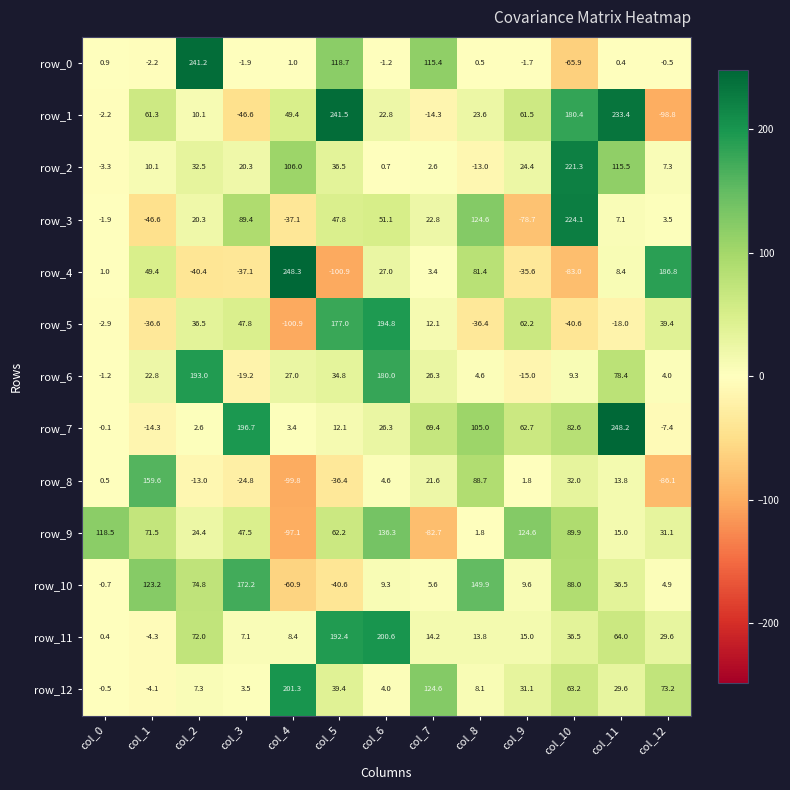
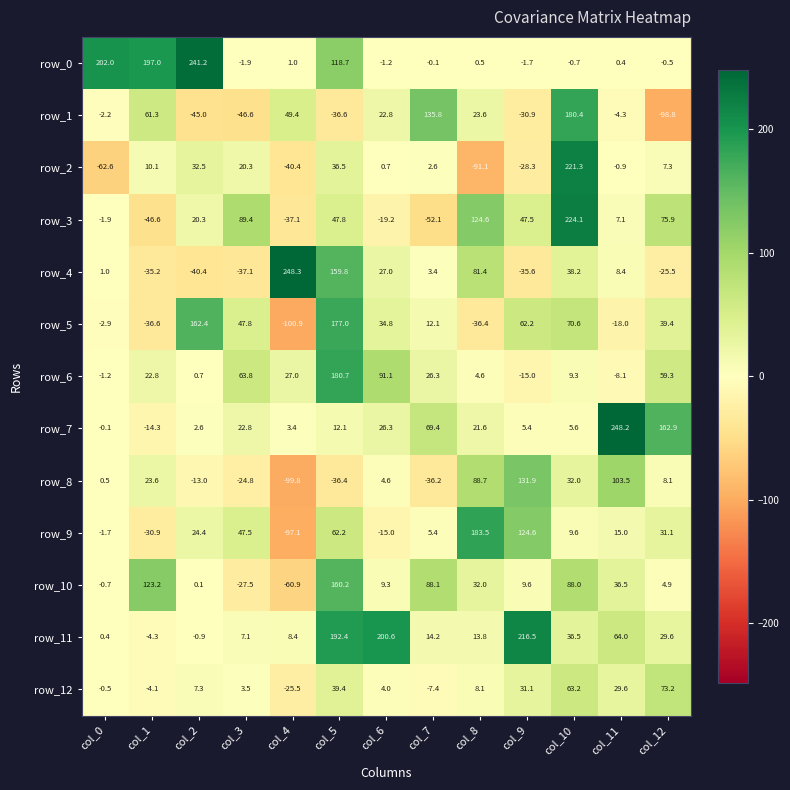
  {
    "row_0": {
-     "col_0": 0.9,
-     "col_1": -2.2,
+     "col_0": 202.0,
+     "col_1": 197.0,
      "col_2": 241.2,
      "col_3": -1.9,
      "col_4": 1.0,
      "col_5": 118.7,
      "col_6": -1.2,
-     "col_7": 115.4,
+     "col_7": -0.1,
      "col_8": 0.5,
      "col_9": -1.7,
-     "col_10": -65.9,
+     "col_10": -0.7,
      "col_11": 0.4,
      "col_12": -0.5
    },
    "row_1": {
      "col_0": -2.2,
      "col_1": 61.3,
-     "col_2": 10.1,
+     "col_2": -45.0,
      "col_3": -46.6,
      "col_4": 49.4,
-     "col_5": 241.5,
+     "col_5": -36.6,
      "col_6": 22.8,
-     "col_7": -14.3,
+     "col_7": 135.8,
      "col_8": 23.6,
-     "col_9": 61.5,
+     "col_9": -30.9,
      "col_10": 180.4,
-     "col_11": 233.4,
+     "col_11": -4.3,
      "col_12": -98.8
    },
    "row_2": {
-     "col_0": -3.3,
+     "col_0": -62.6,
      "col_1": 10.1,
      "col_2": 32.5,
      "col_3": 20.3,
-     "col_4": 106.0,
+     "col_4": -40.4,
      "col_5": 36.5,
      "col_6": 0.7,
      "col_7": 2.6,
-     "col_8": -13.0,
-     "col_9": 24.4,
+     "col_8": -91.1,
+     "col_9": -28.3,
      "col_10": 221.3,
-     "col_11": 115.5,
+     "col_11": -0.9,
      "col_12": 7.3
    },
    "row_3": {
      "col_0": -1.9,
      "col_1": -46.6,
      "col_2": 20.3,
      "col_3": 89.4,
      "col_4": -37.1,
      "col_5": 47.8,
-     "col_6": 51.1,
-     "col_7": 22.8,
+     "col_6": -19.2,
+     "col_7": -52.1,
      "col_8": 124.6,
-     "col_9": -78.7,
+     "col_9": 47.5,
      "col_10": 224.1,
      "col_11": 7.1,
-     "col_12": 3.5
+     "col_12": 75.9
    },
    "row_4": {
      "col_0": 1.0,
-     "col_1": 49.4,
+     "col_1": -35.2,
      "col_2": -40.4,
      "col_3": -37.1,
      "col_4": 248.3,
-     "col_5": -100.9,
+     "col_5": 159.8,
      "col_6": 27.0,
      "col_7": 3.4,
      "col_8": 81.4,
      "col_9": -35.6,
-     "col_10": -83.0,
+     "col_10": 38.2,
      "col_11": 8.4,
-     "col_12": 186.8
+     "col_12": -25.5
    },
    "row_5": {
      "col_0": -2.9,
      "col_1": -36.6,
-     "col_2": 36.5,
+     "col_2": 162.4,
      "col_3": 47.8,
      "col_4": -100.9,
      "col_5": 177.0,
-     "col_6": 194.8,
+     "col_6": 34.8,
      "col_7": 12.1,
      "col_8": -36.4,
      "col_9": 62.2,
-     "col_10": -40.6,
+     "col_10": 70.6,
      "col_11": -18.0,
      "col_12": 39.4
    },
    "row_6": {
      "col_0": -1.2,
      "col_1": 22.8,
-     "col_2": 193.0,
-     "col_3": -19.2,
+     "col_2": 0.7,
+     "col_3": 63.8,
      "col_4": 27.0,
-     "col_5": 34.8,
-     "col_6": 180.0,
+     "col_5": 180.7,
+     "col_6": 91.1,
      "col_7": 26.3,
      "col_8": 4.6,
      "col_9": -15.0,
      "col_10": 9.3,
-     "col_11": 78.4,
-     "col_12": 4.0
+     "col_11": -8.1,
+     "col_12": 59.3
    },
    "row_7": {
      "col_0": -0.1,
      "col_1": -14.3,
      "col_2": 2.6,
-     "col_3": 196.7,
+     "col_3": 22.8,
      "col_4": 3.4,
      "col_5": 12.1,
      "col_6": 26.3,
      "col_7": 69.4,
-     "col_8": 105.0,
-     "col_9": 62.7,
-     "col_10": 82.6,
+     "col_8": 21.6,
+     "col_9": 5.4,
+     "col_10": 5.6,
      "col_11": 248.2,
-     "col_12": -7.4
+     "col_12": 162.9
    },
    "row_8": {
      "col_0": 0.5,
-     "col_1": 159.6,
+     "col_1": 23.6,
      "col_2": -13.0,
      "col_3": -24.8,
      "col_4": -99.8,
      "col_5": -36.4,
      "col_6": 4.6,
-     "col_7": 21.6,
+     "col_7": -36.2,
      "col_8": 88.7,
-     "col_9": 1.8,
+     "col_9": 131.9,
      "col_10": 32.0,
-     "col_11": 13.8,
-     "col_12": -86.1
+     "col_11": 103.5,
+     "col_12": 8.1
    },
    "row_9": {
-     "col_0": 118.5,
-     "col_1": 71.5,
+     "col_0": -1.7,
+     "col_1": -30.9,
      "col_2": 24.4,
      "col_3": 47.5,
      "col_4": -97.1,
      "col_5": 62.2,
-     "col_6": 136.3,
-     "col_7": -82.7,
-     "col_8": 1.8,
+     "col_6": -15.0,
+     "col_7": 5.4,
+     "col_8": 183.5,
      "col_9": 124.6,
-     "col_10": 89.9,
+     "col_10": 9.6,
      "col_11": 15.0,
      "col_12": 31.1
    },
    "row_10": {
      "col_0": -0.7,
      "col_1": 123.2,
-     "col_2": 74.8,
-     "col_3": 172.2,
+     "col_2": 0.1,
+     "col_3": -27.5,
      "col_4": -60.9,
-     "col_5": -40.6,
+     "col_5": 160.2,
      "col_6": 9.3,
-     "col_7": 5.6,
-     "col_8": 149.9,
+     "col_7": 88.1,
+     "col_8": 32.0,
      "col_9": 9.6,
      "col_10": 88.0,
      "col_11": 36.5,
      "col_12": 4.9
    },
    "row_11": {
      "col_0": 0.4,
      "col_1": -4.3,
-     "col_2": 72.0,
+     "col_2": -0.9,
      "col_3": 7.1,
      "col_4": 8.4,
      "col_5": 192.4,
      "col_6": 200.6,
      "col_7": 14.2,
      "col_8": 13.8,
-     "col_9": 15.0,
+     "col_9": 216.5,
      "col_10": 36.5,
      "col_11": 64.0,
      "col_12": 29.6
    },
    "row_12": {
      "col_0": -0.5,
      "col_1": -4.1,
      "col_2": 7.3,
      "col_3": 3.5,
-     "col_4": 201.3,
+     "col_4": -25.5,
      "col_5": 39.4,
      "col_6": 4.0,
-     "col_7": 124.6,
+     "col_7": -7.4,
      "col_8": 8.1,
      "col_9": 31.1,
      "col_10": 63.2,
      "col_11": 29.6,
      "col_12": 73.2
    }
  }
